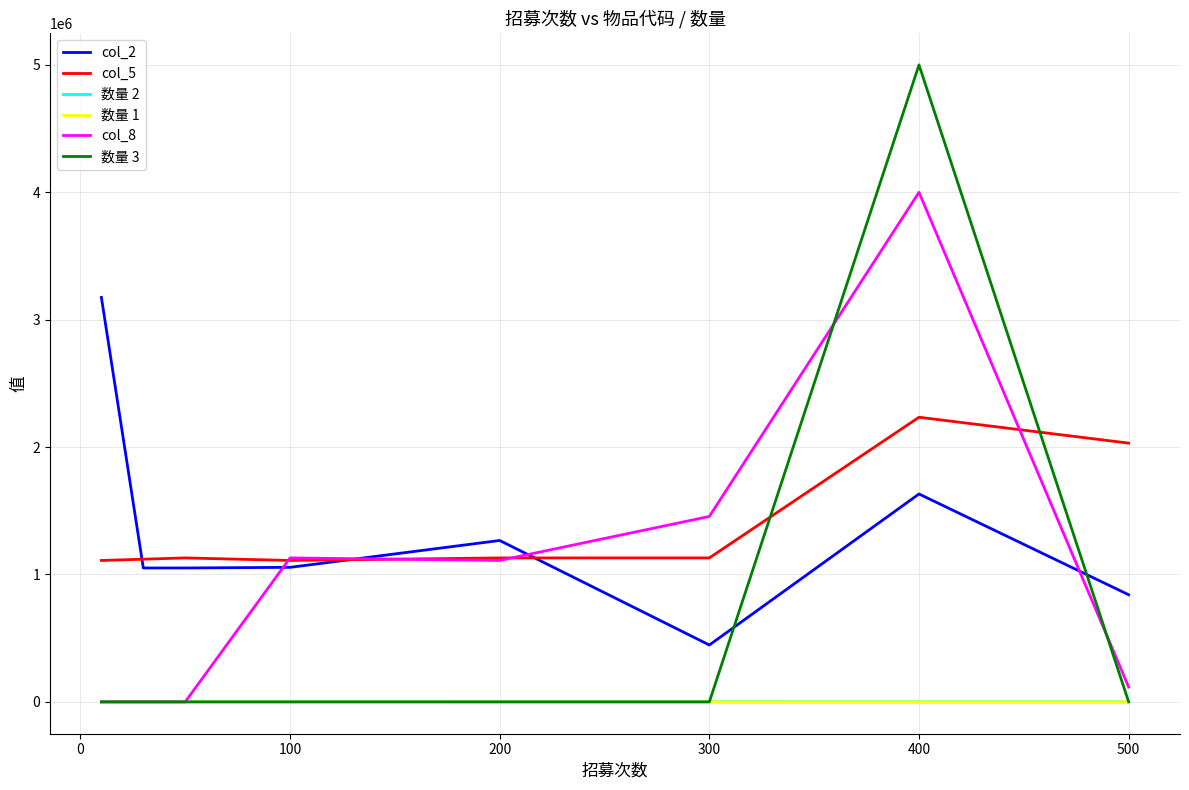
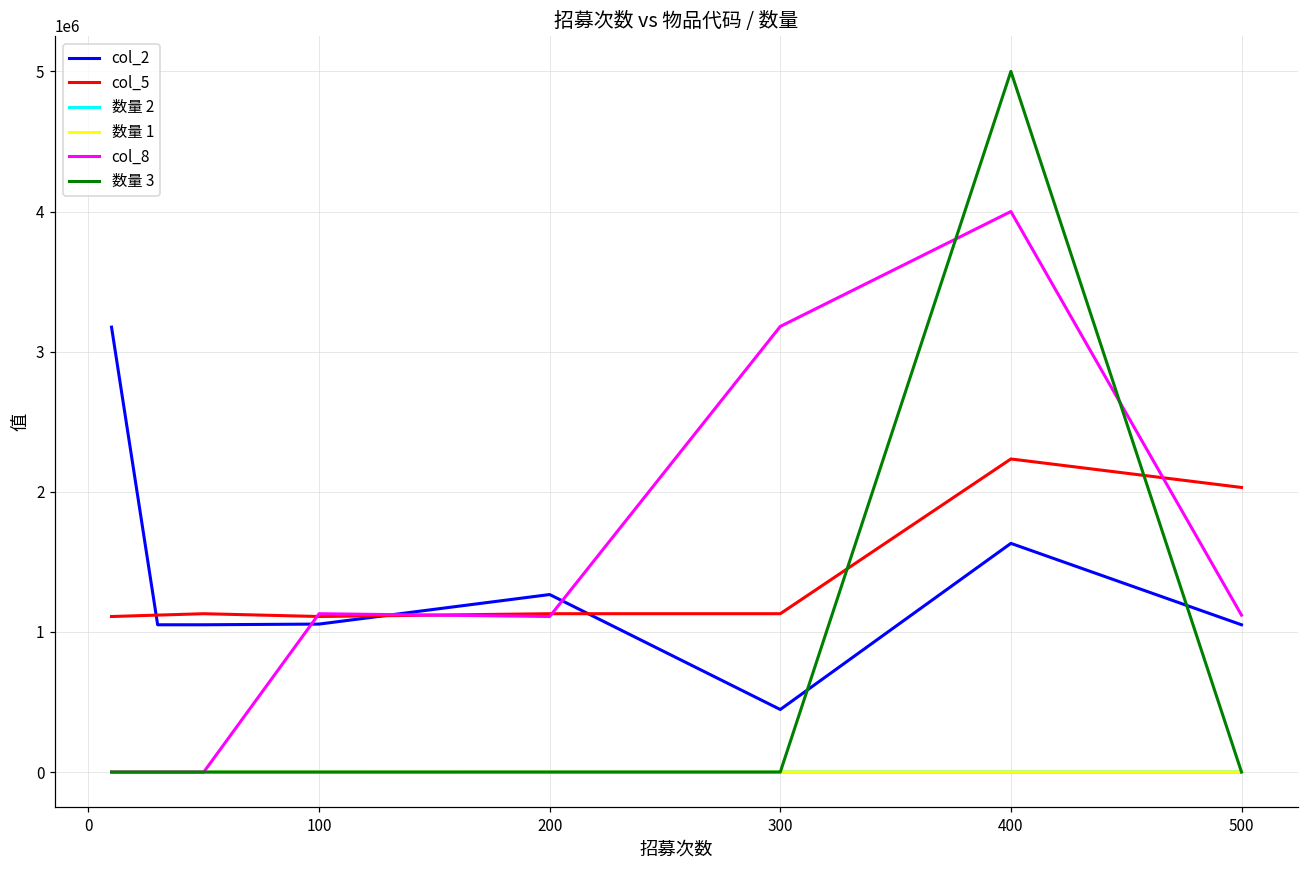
  {
    "col_2": {
      "100": 1060000,
      "200": 1270000,
      "300": 450000,
      "400": 1630000,
-     "500": 840000
+     "500": 1050000
    },
    "col_5": {
      "100": 1110000,
      "200": 1130000,
      "300": 1130000,
      "400": 2230000,
      "500": 2030000
    },
    "数量 1": {
      "400": 0
    },
    "col_8": {
      "100": 1130000,
      "200": 1110000,
-     "300": 1460000,
+     "300": 3180000,
      "400": 4000000,
-     "500": 120000
+     "500": 1120000
    },
    "数量 3": {
      "400": 5000000
    }
  }
